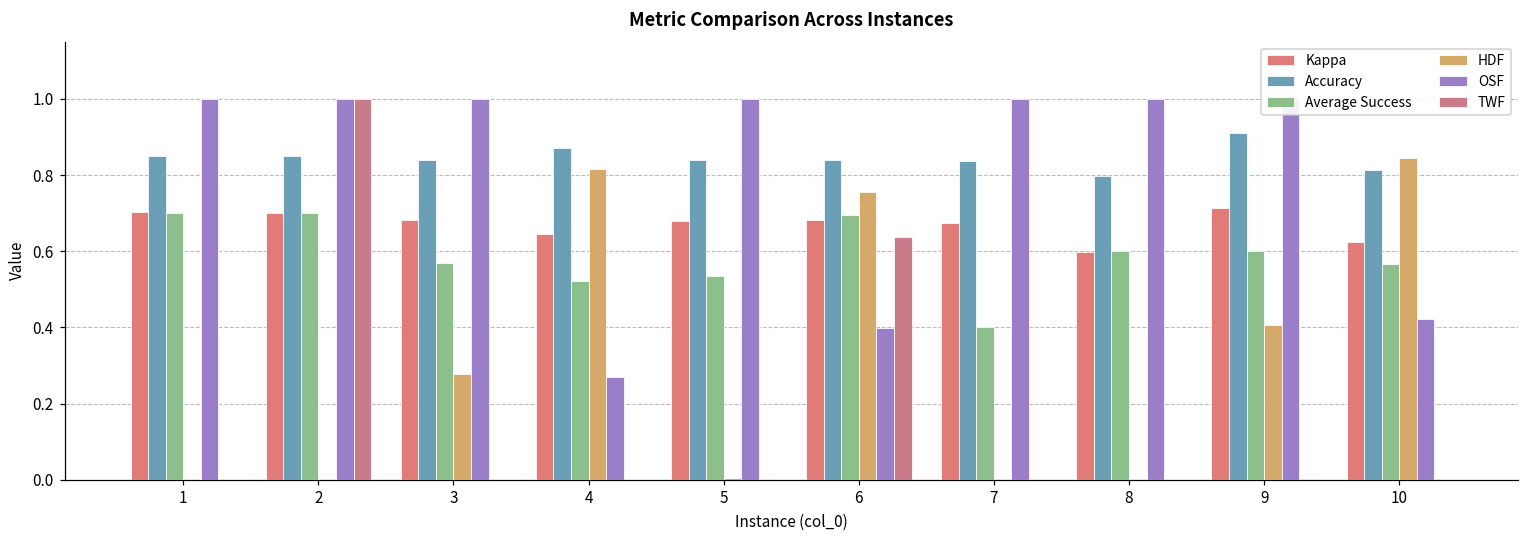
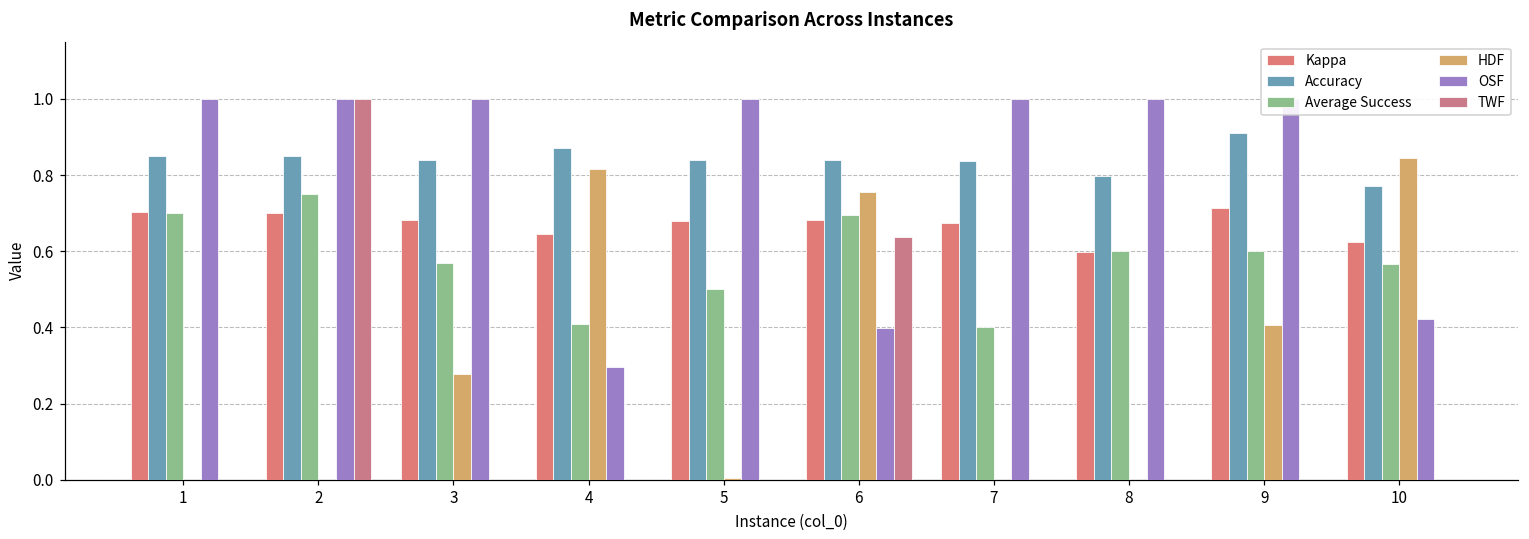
  {
    "Accuracy": {
      "1": 0.85,
      "2": 0.85,
      "3": 0.84,
      "4": 0.87,
      "5": 0.84,
      "6": 0.84,
      "7": 0.84,
      "8": 0.80,
      "9": 0.91,
-     "10": 0.81
+     "10": 0.77
    },
    "Average Success": {
      "1": 0.70,
-     "2": 0.70,
+     "2": 0.75,
      "3": 0.57,
-     "4": 0.52,
-     "5": 0.53,
+     "4": 0.41,
+     "5": 0.50,
      "6": 0.69,
      "7": 0.40,
      "8": 0.60,
      "9": 0.60,
      "10": 0.57
    },
    "OSF": {
      "1": 1.00,
      "2": 1.00,
      "3": 1.00,
-     "4": 0.27,
+     "4": 0.30,
      "5": 1.00,
      "6": 0.40,
      "7": 1.00,
      "8": 1.00,
      "10": 0.42
    }
  }
